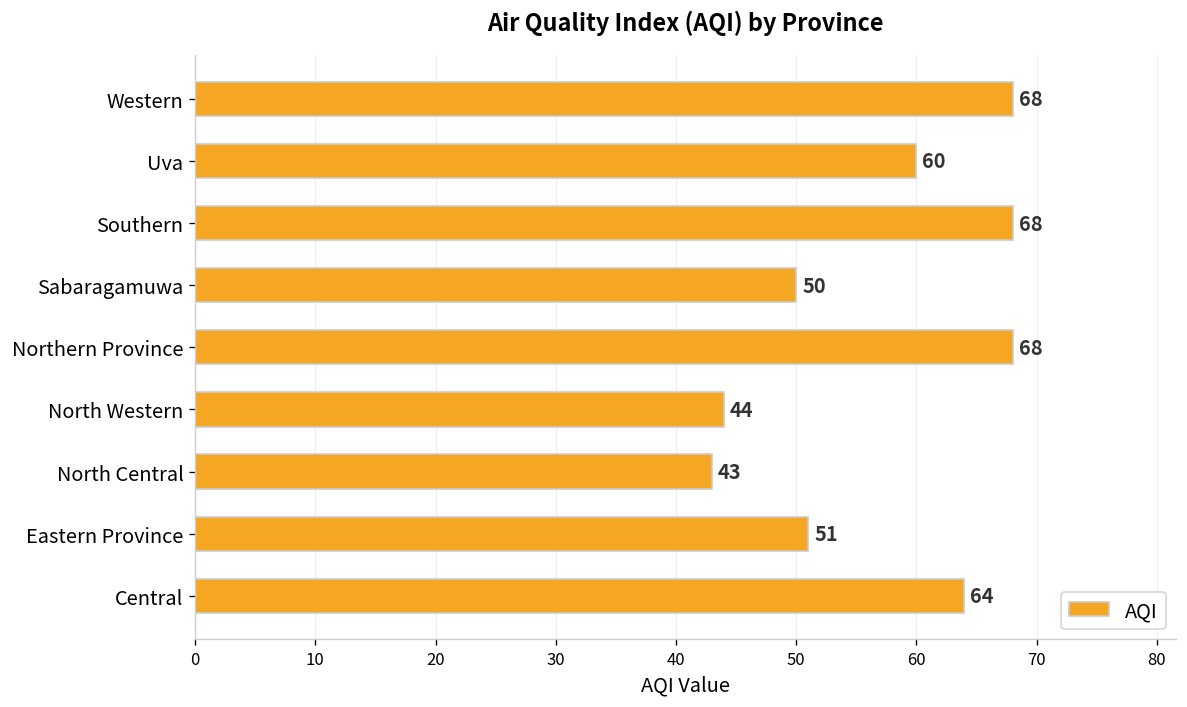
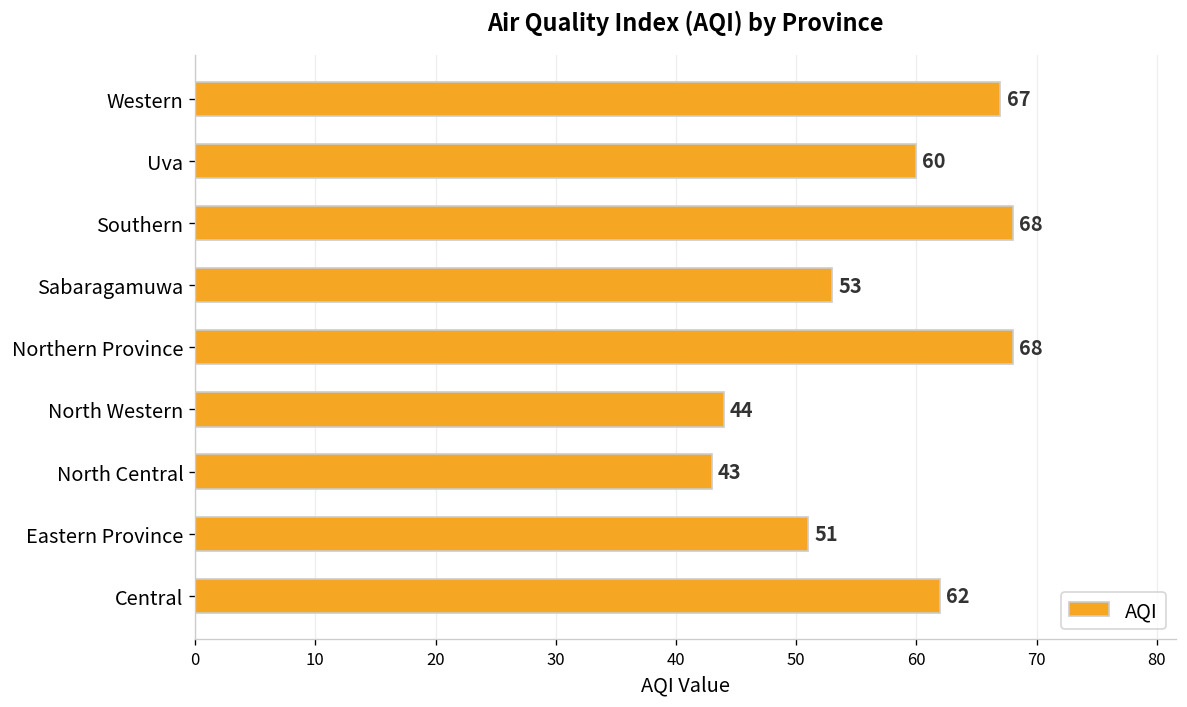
  {
-   "Western": 68,
+   "Western": 67,
    "Uva": 60,
    "Southern": 68,
-   "Sabaragamuwa": 50,
+   "Sabaragamuwa": 53,
    "Northern Province": 68,
    "North Western": 44,
    "North Central": 43,
    "Eastern Province": 51,
-   "Central": 64
+   "Central": 62
  }
